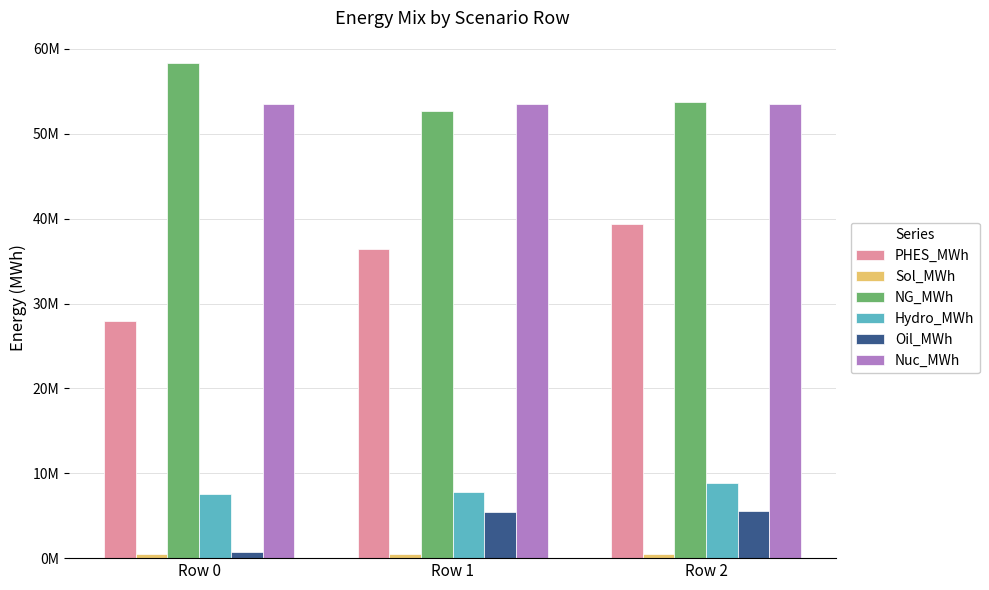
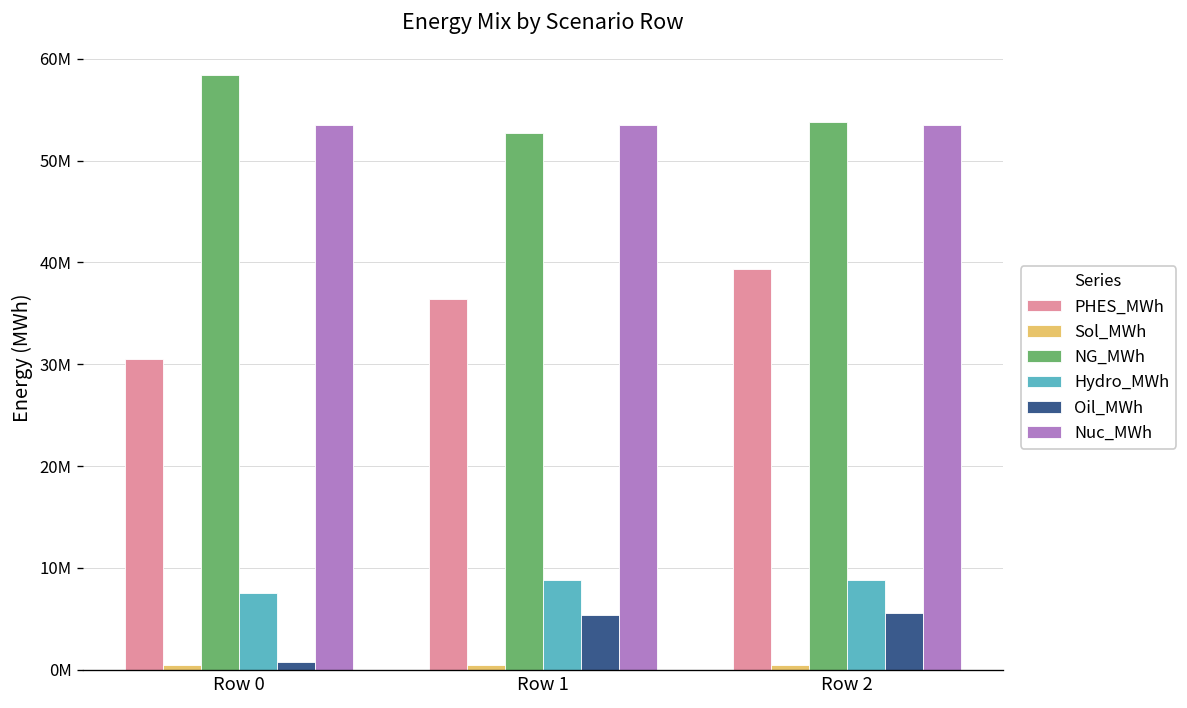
  {
    "PHES_MWh": {
-     "Row 0": 28000000,
+     "Row 0": 31000000,
      "Row 1": 36000000,
      "Row 2": 39000000
    },
    "Sol_MWh": {
      "Row 0": 0,
      "Row 1": 0,
      "Row 2": 0
    },
    "NG_MWh": {
      "Row 0": 58000000,
      "Row 1": 53000000,
      "Row 2": 54000000
    },
    "Hydro_MWh": {
      "Row 0": 8000000,
-     "Row 1": 8000000,
+     "Row 1": 9000000,
      "Row 2": 9000000
    },
    "Oil_MWh": {
      "Row 0": 1000000,
      "Row 1": 5000000,
      "Row 2": 6000000
    },
    "Nuc_MWh": {
      "Row 0": 53000000,
      "Row 1": 53000000,
      "Row 2": 53000000
    }
  }
